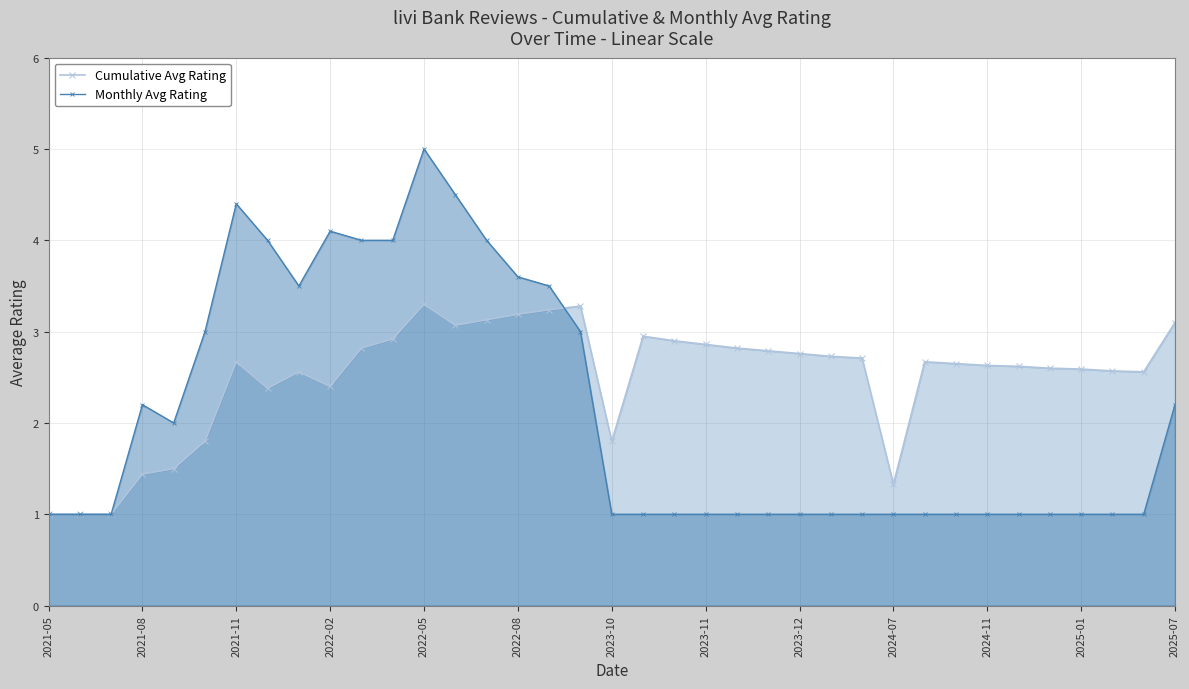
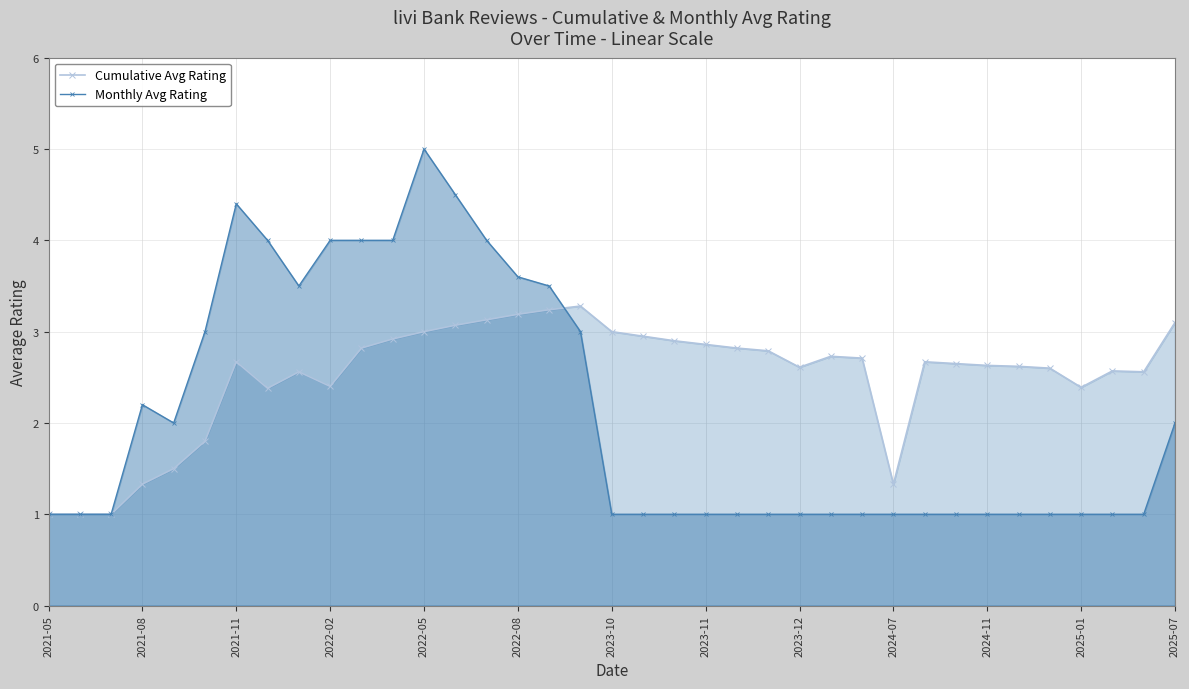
  {
    "Cumulative Avg Rating": {
-     "2021-08": 1.4,
+     "2021-08": 1.3,
      "2021-11": 2.7,
      "2022-02": 2.4,
-     "2022-05": 3.3,
+     "2022-05": 3.0,
      "2022-08": 3.2,
-     "2023-10": 1.8,
-     "2023-12": 2.8,
+     "2023-10": 3.0,
+     "2023-12": 2.6,
      "2024-07": 1.3,
-     "2025-01": 2.6,
+     "2025-01": 2.4,
      "2025-07": 3.1
    },
    "Monthly Avg Rating": {
      "2021-08": 2.2,
      "2021-11": 4.4,
-     "2022-02": 4.1,
+     "2022-02": 4.0,
      "2022-05": 5.0,
      "2022-08": 3.6,
      "2023-10": 1.0,
      "2023-12": 1.0,
      "2024-07": 1.0,
      "2025-01": 1.0,
-     "2025-07": 2.2
+     "2025-07": 2.0
    }
  }
